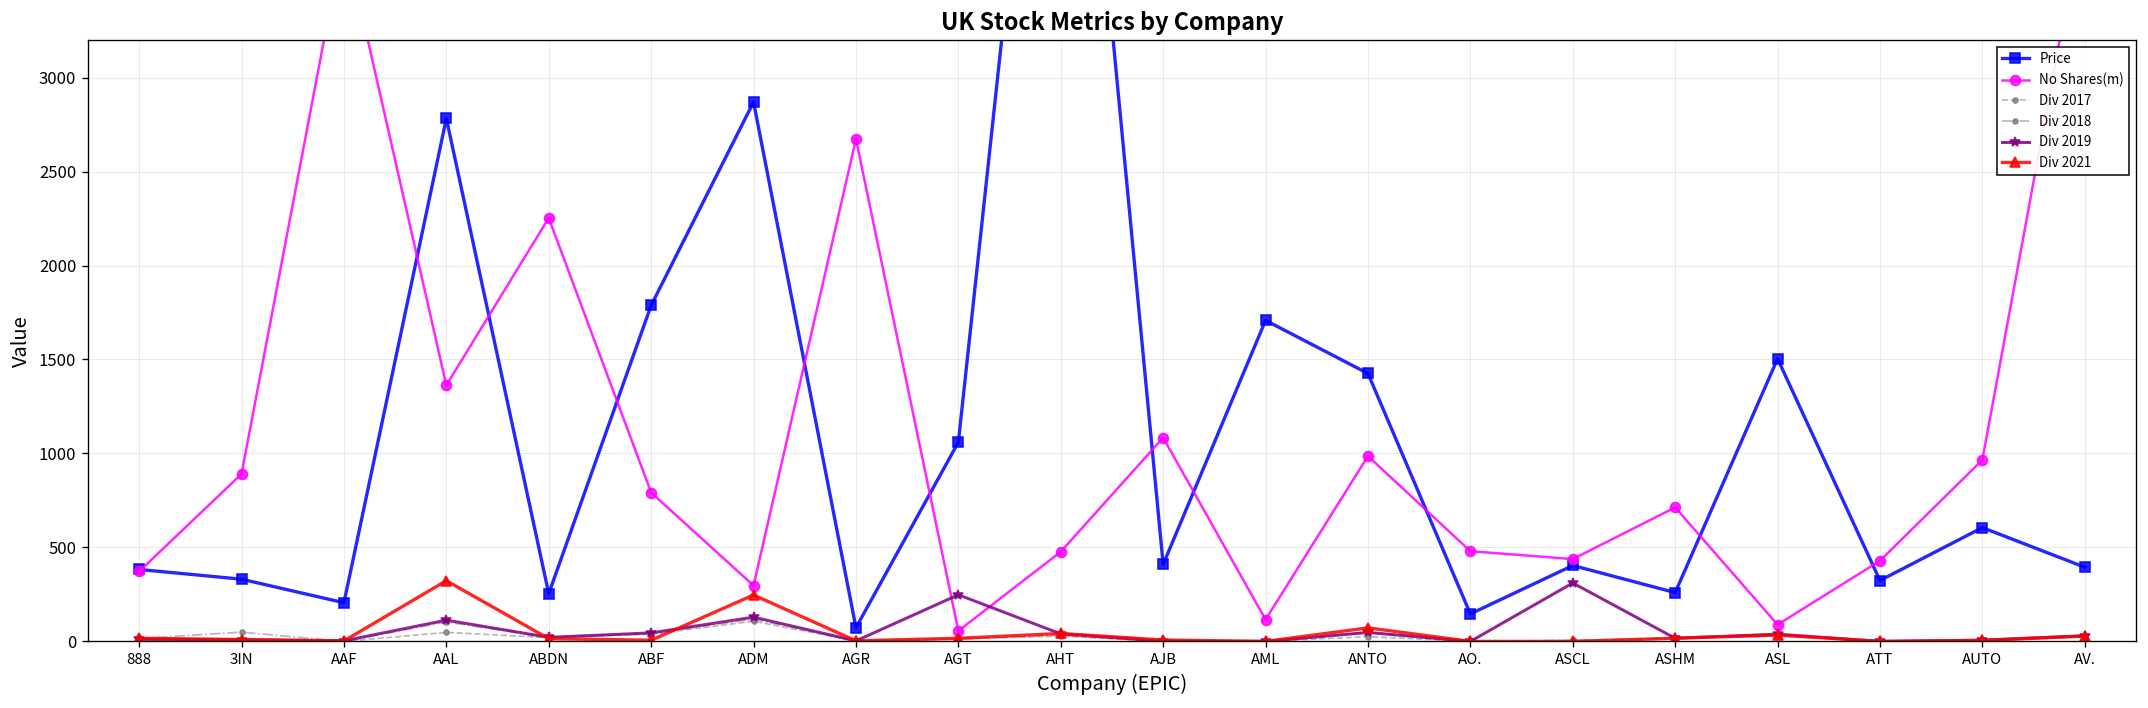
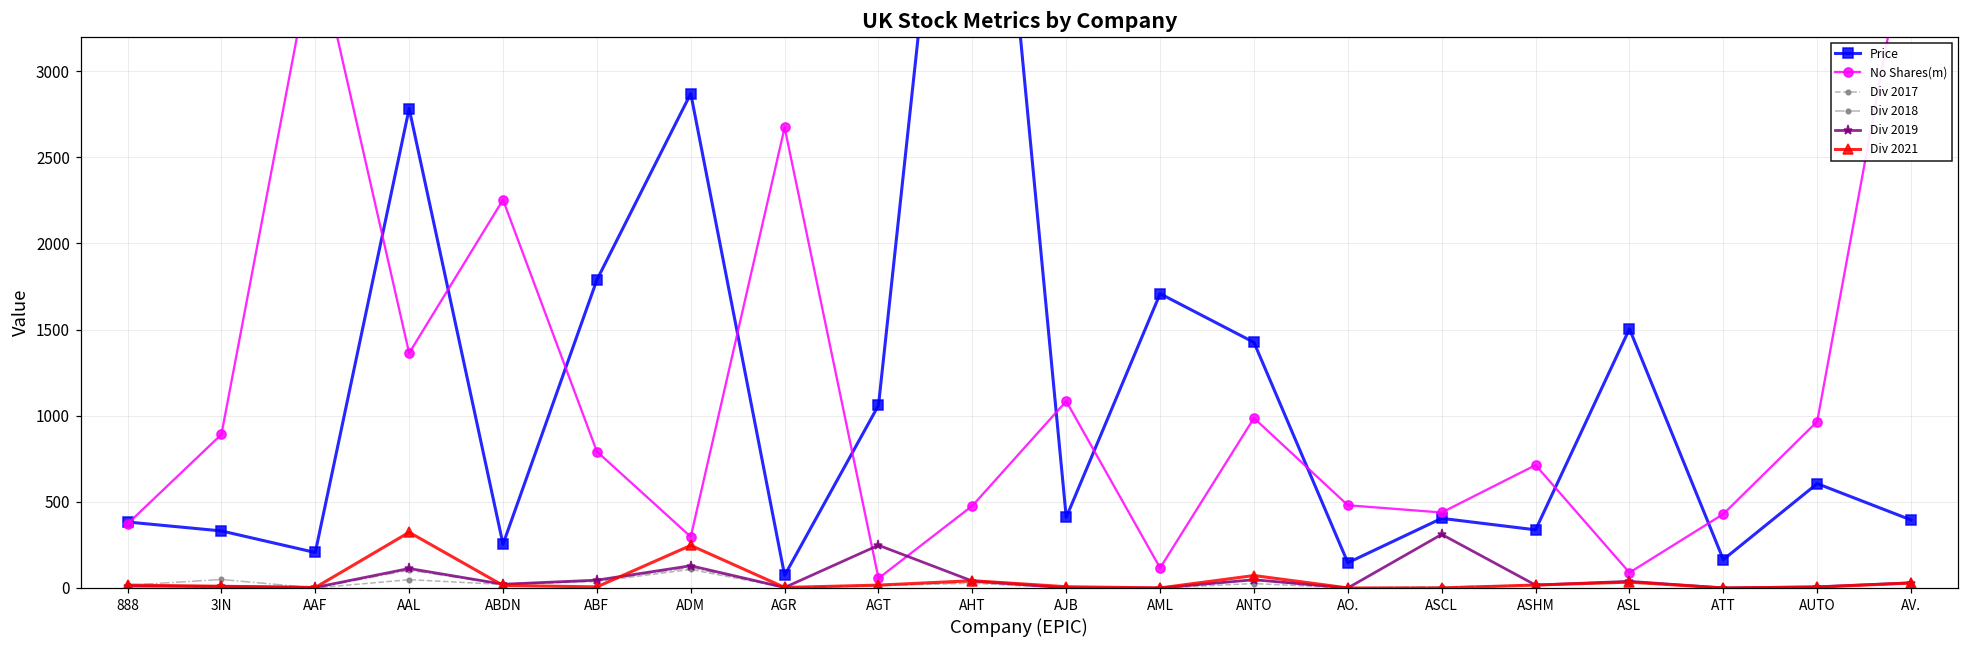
  {
    "Price": {
      "3IN": 330,
      "AAF": 210,
      "AAL": 2780,
      "ABDN": 250,
      "ABF": 1790,
      "ADM": 2870,
      "AGR": 70,
      "AGT": 1060,
      "AJB": 410,
      "AML": 1710,
      "ANTO": 1430,
      "AO.": 150,
      "ASCL": 400,
-     "ASHM": 260,
+     "ASHM": 340,
      "ASL": 1500,
-     "ATT": 320,
+     "ATT": 160,
      "AUTO": 610,
      "AV.": 390
    },
    "No Shares(m)": {
      "3IN": 890,
      "AAL": 1360,
      "ABDN": 2250,
      "ABF": 790,
      "ADM": 300,
      "AGR": 2670,
      "AGT": 60,
      "AHT": 480,
      "AJB": 1080,
      "AML": 120,
      "ANTO": 990,
      "AO.": 480,
      "ASCL": 440,
      "ASHM": 710,
      "ASL": 90,
      "ATT": 430,
      "AUTO": 970
    },
    "Div 2019": {
      "AGT": 250,
      "ASCL": 310
    },
    "Div 2021": {
      "AAL": 320,
      "ABF": 10,
      "ADM": 250,
      "ANTO": 70
    }
  }
